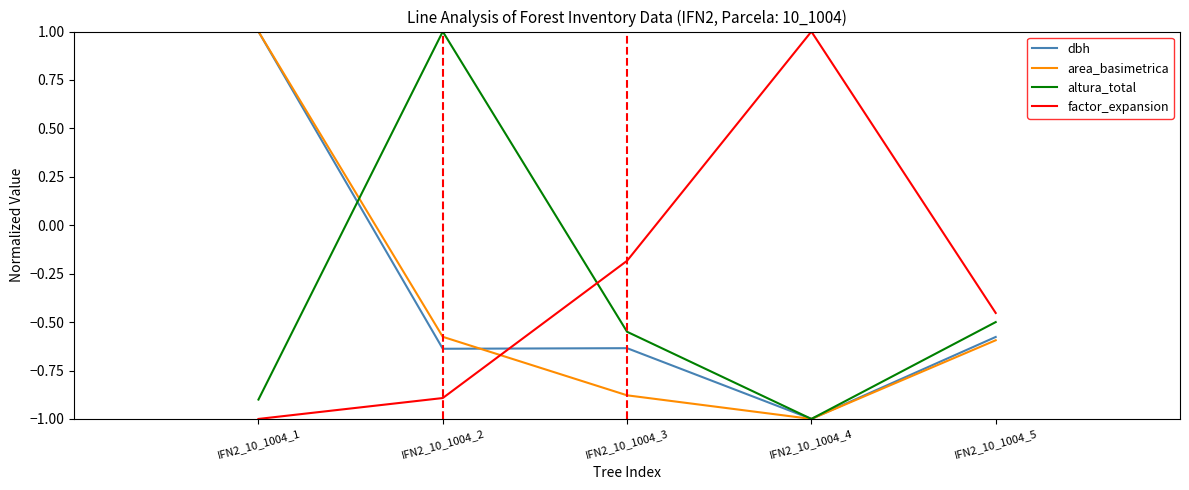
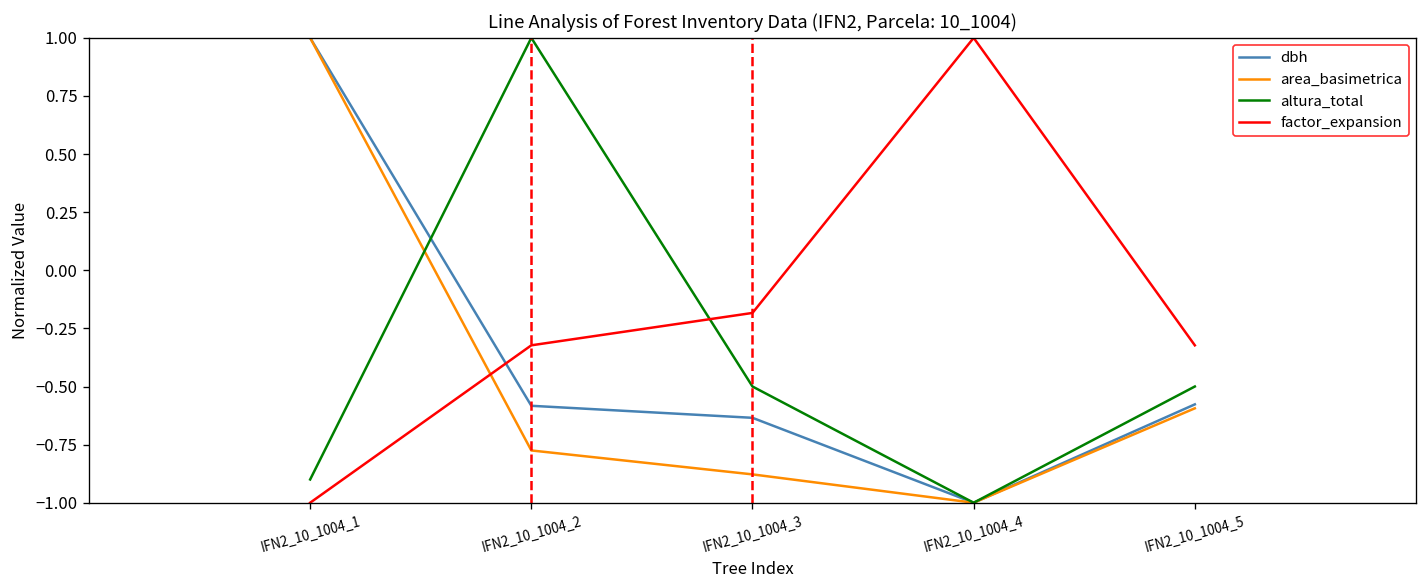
  {
    "dbh": {
-     "IFN2_10_1004_2": -0.64,
+     "IFN2_10_1004_2": -0.58,
      "IFN2_10_1004_3": -0.63,
      "IFN2_10_1004_5": -0.58
    },
    "area_basimetrica": {
-     "IFN2_10_1004_2": -0.58,
+     "IFN2_10_1004_2": -0.78,
      "IFN2_10_1004_3": -0.88,
      "IFN2_10_1004_5": -0.59
    },
    "altura_total": {
      "IFN2_10_1004_1": -0.90,
      "IFN2_10_1004_2": 1.00,
-     "IFN2_10_1004_3": -0.55,
+     "IFN2_10_1004_3": -0.50,
      "IFN2_10_1004_5": -0.50
    },
    "factor_expansion": {
      "IFN2_10_1004_1": -1.00,
-     "IFN2_10_1004_2": -0.89,
+     "IFN2_10_1004_2": -0.32,
      "IFN2_10_1004_3": -0.18,
      "IFN2_10_1004_4": 1.00,
-     "IFN2_10_1004_5": -0.45
+     "IFN2_10_1004_5": -0.32
    }
  }
